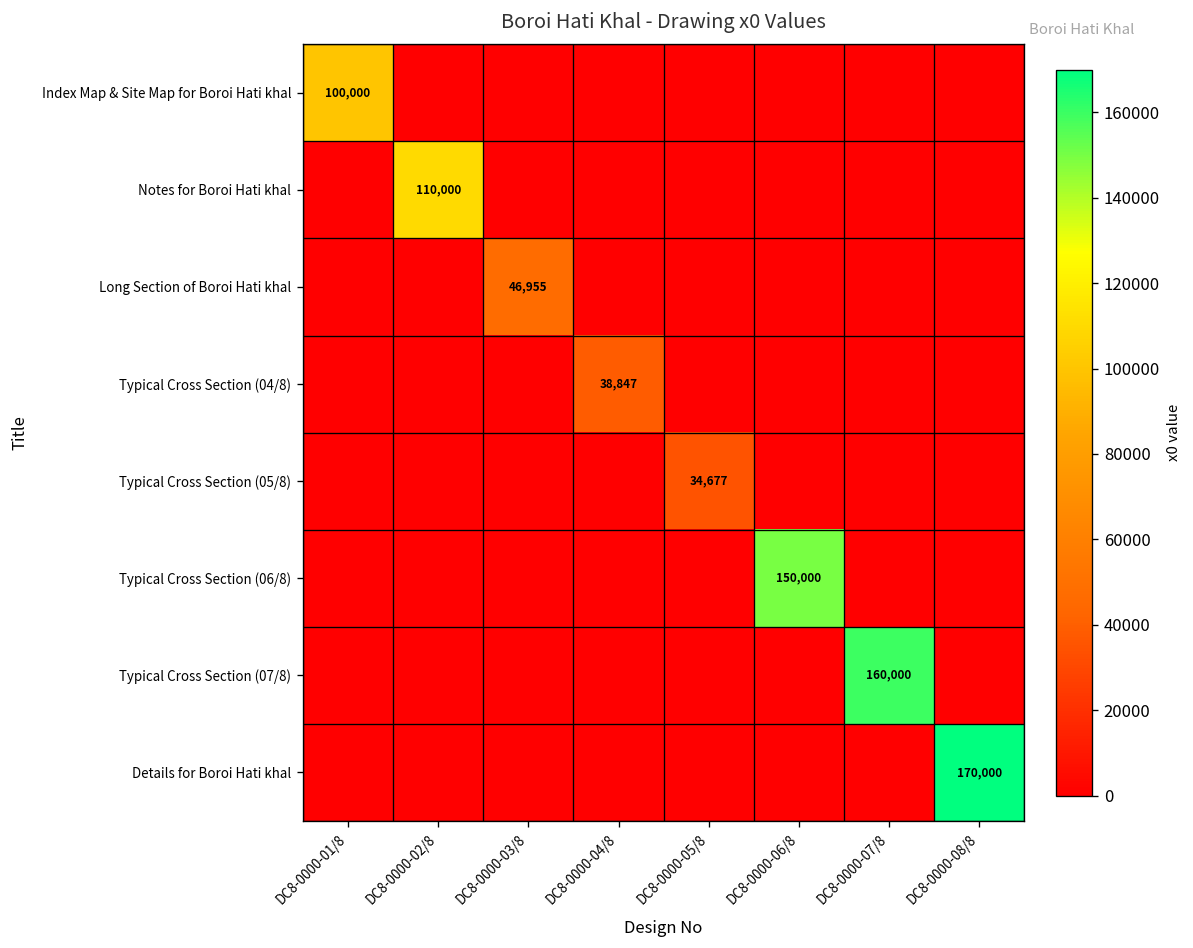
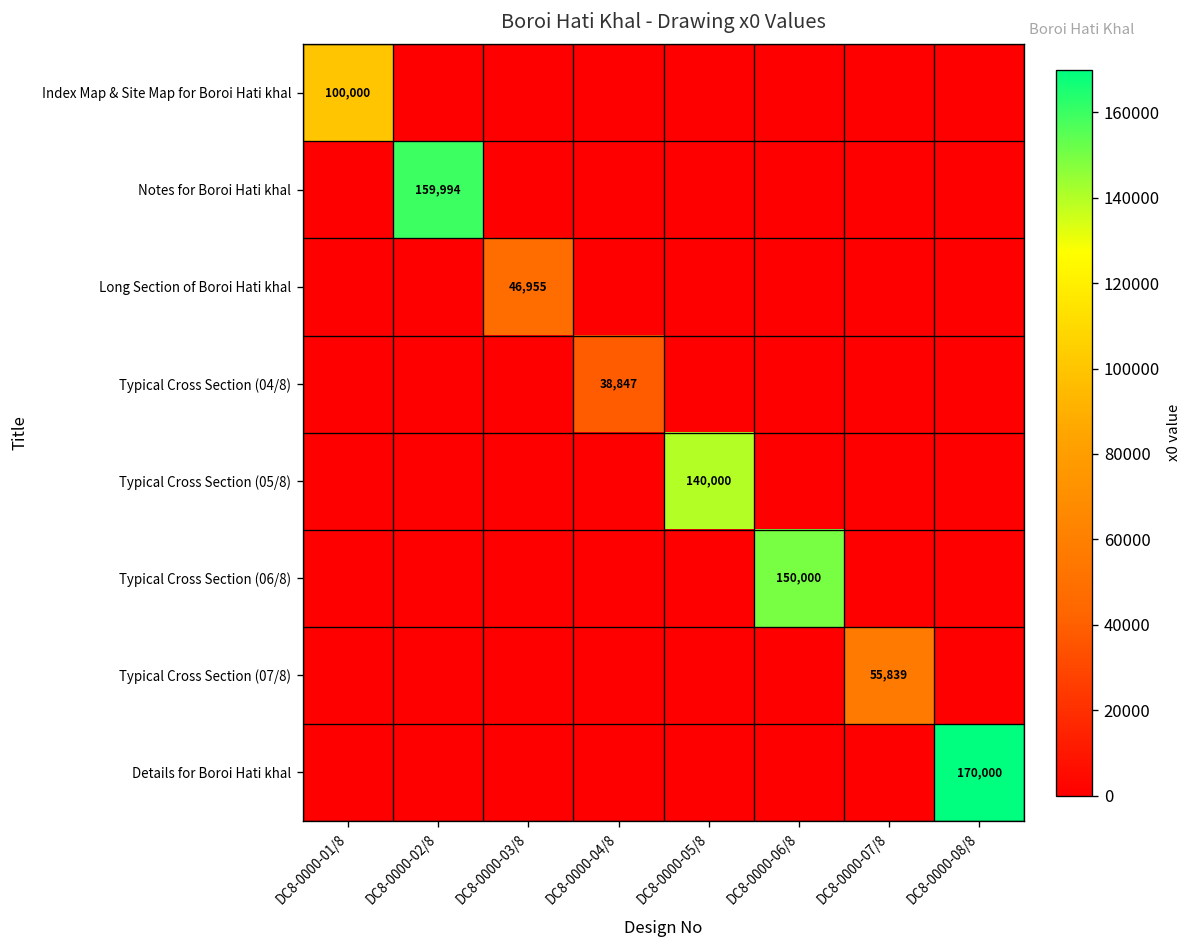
  {
    "Index Map & Site Map for Boroi Hati khal": {
      "DC8-0000-01/8": "100,000"
    },
    "Notes for Boroi Hati khal": {
-     "DC8-0000-02/8": "110,000"
+     "DC8-0000-02/8": "159,994"
    },
    "Long Section of Boroi Hati khal": {
      "DC8-0000-03/8": "46,955"
    },
    "Typical Cross Section (04/8)": {
      "DC8-0000-04/8": "38,847"
    },
    "Typical Cross Section (05/8)": {
-     "DC8-0000-05/8": "34,677"
+     "DC8-0000-05/8": "140,000"
    },
    "Typical Cross Section (06/8)": {
      "DC8-0000-06/8": "150,000"
    },
    "Typical Cross Section (07/8)": {
-     "DC8-0000-07/8": "160,000"
+     "DC8-0000-07/8": "55,839"
    },
    "Details for Boroi Hati khal": {
      "DC8-0000-08/8": "170,000"
    }
  }
